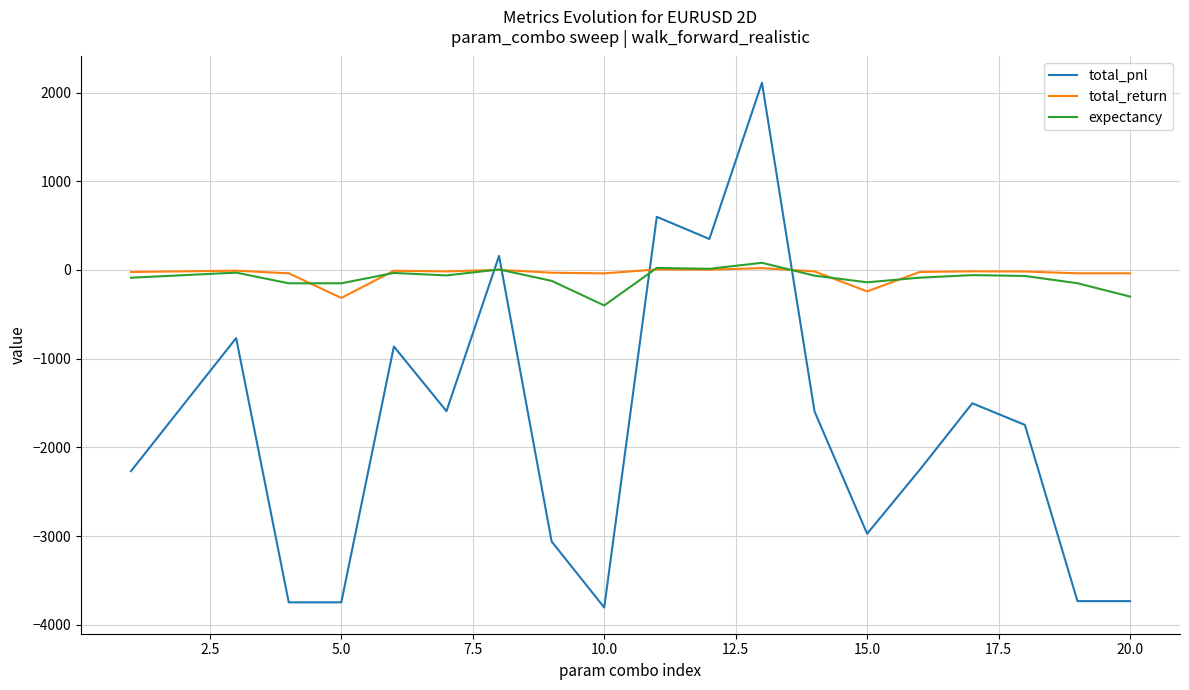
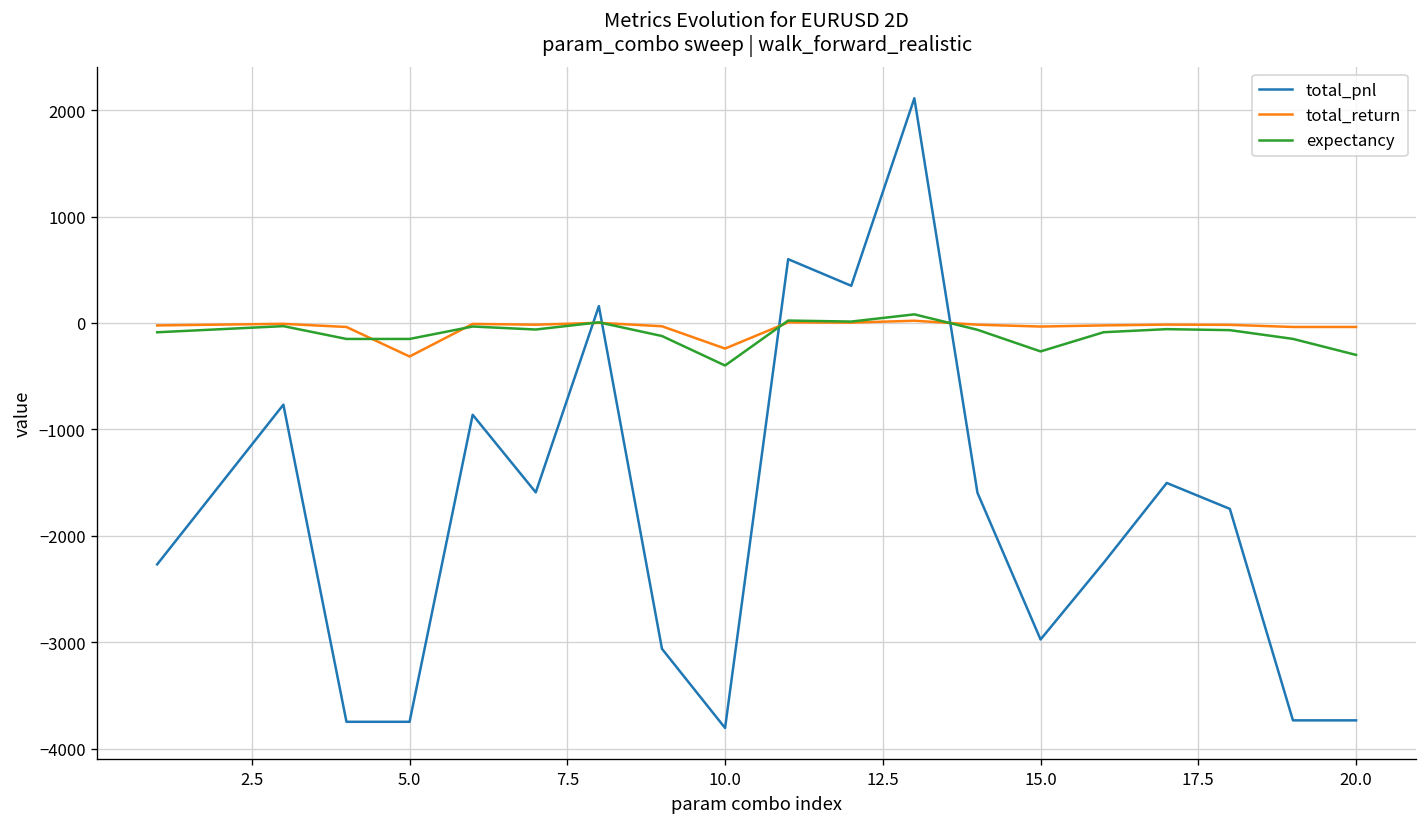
  {
    "total_pnl": {
      "5.0": -3700,
      "10.0": -3800,
      "15.0": -3000,
      "20.0": -3700
    },
    "total_return": {
      "5.0": -300,
-     "10.0": 0,
-     "15.0": -200,
+     "10.0": -200,
+     "15.0": 0,
      "20.0": 0
    },
    "expectancy": {
      "5.0": -100,
      "10.0": -400,
-     "15.0": -100,
+     "15.0": -300,
      "20.0": -300
    }
  }
